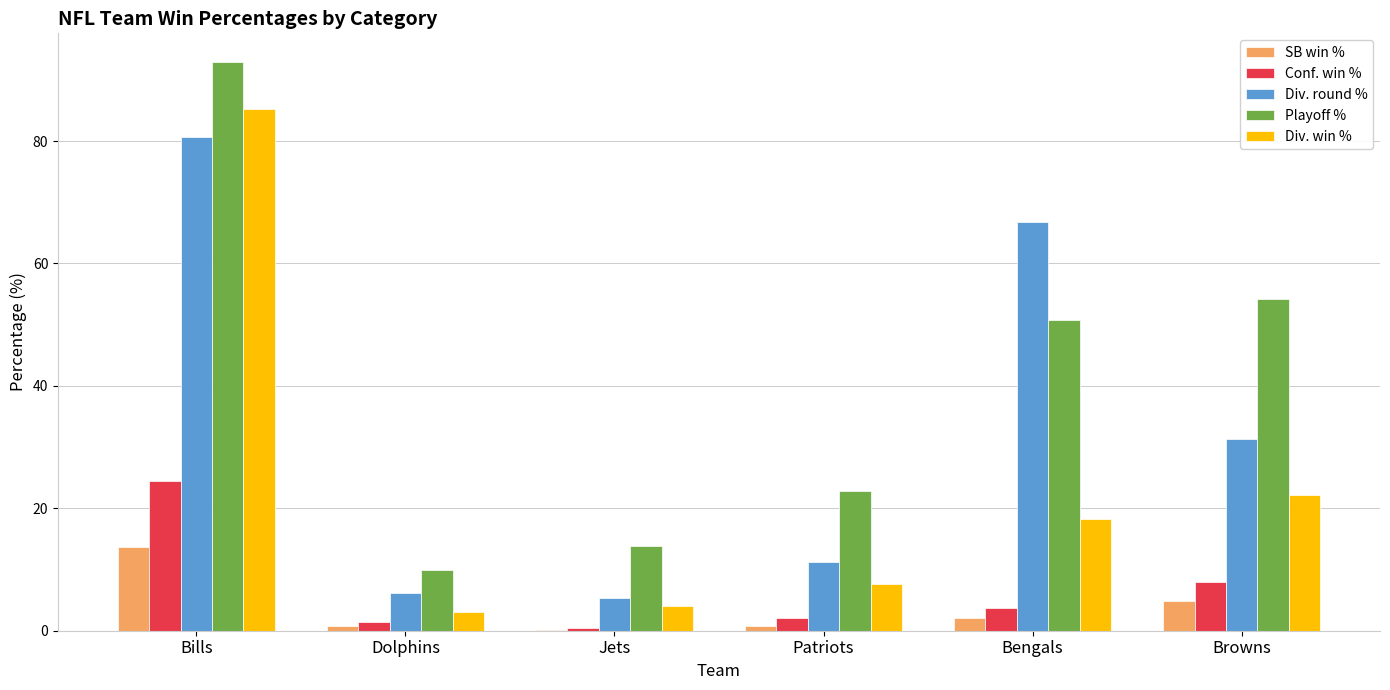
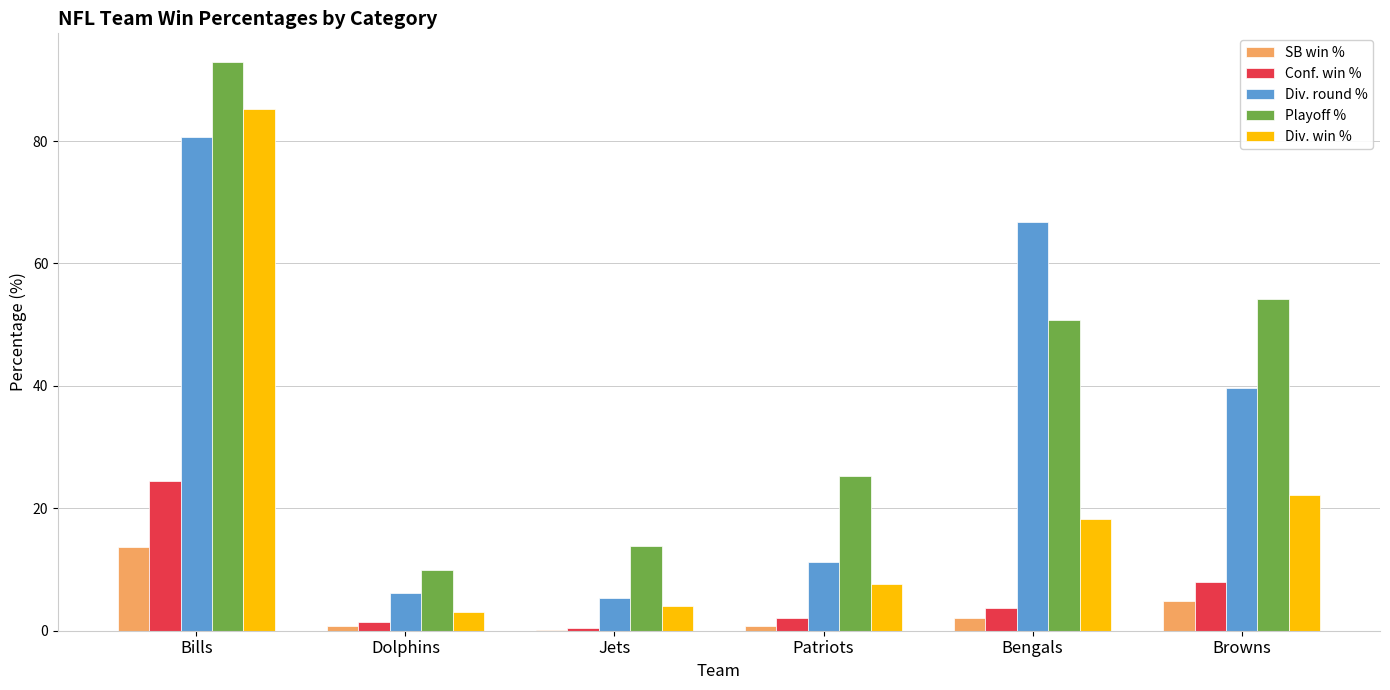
  {
    "SB win %": {
      "Bills": 14,
      "Dolphins": 1,
      "Patriots": 1,
      "Bengals": 2,
      "Browns": 5
    },
    "Conf. win %": {
      "Bills": 25,
      "Dolphins": 1,
      "Jets": 0,
      "Patriots": 2,
      "Bengals": 4,
      "Browns": 8
    },
    "Div. round %": {
      "Bills": 81,
      "Dolphins": 6,
      "Jets": 5,
      "Patriots": 11,
      "Bengals": 67,
-     "Browns": 31
+     "Browns": 40
    },
    "Playoff %": {
      "Bills": 93,
      "Dolphins": 10,
      "Jets": 14,
-     "Patriots": 23,
+     "Patriots": 25,
      "Bengals": 51,
      "Browns": 54
    },
    "Div. win %": {
      "Bills": 85,
      "Dolphins": 3,
      "Jets": 4,
      "Patriots": 8,
      "Bengals": 18,
      "Browns": 22
    }
  }
